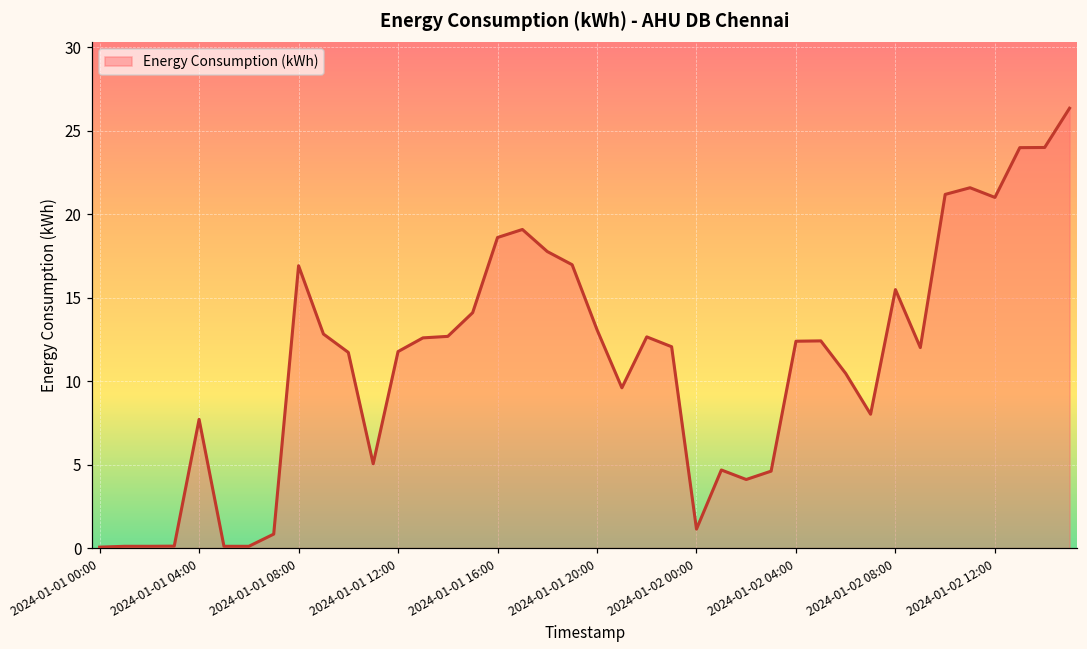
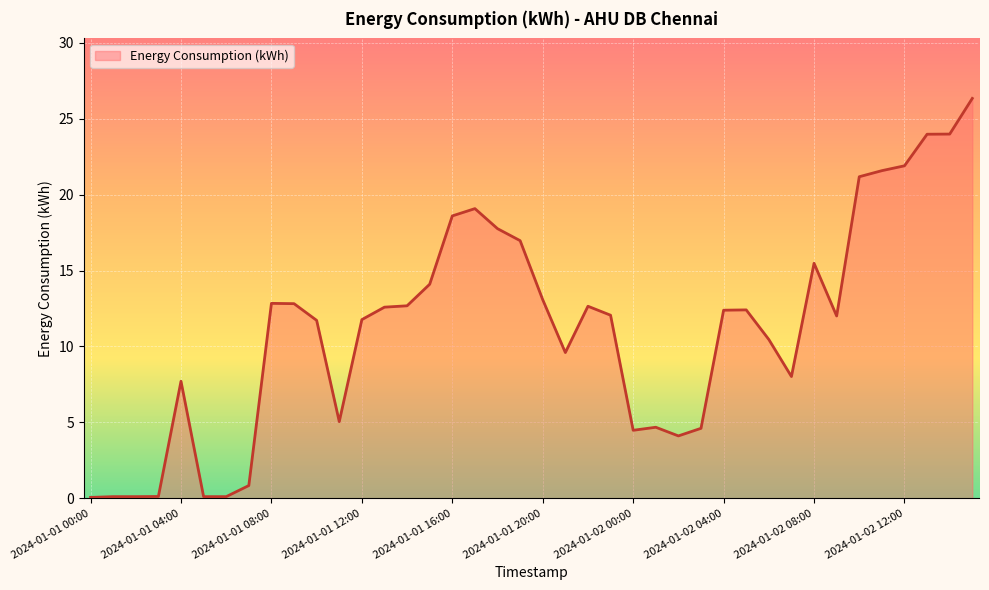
  {
    "2024-01-01 00:00": 0.1,
    "2024-01-01 04:00": 7.7,
-   "2024-01-01 08:00": 16.9,
+   "2024-01-01 08:00": 12.8,
    "2024-01-01 12:00": 11.8,
    "2024-01-01 16:00": 18.6,
    "2024-01-01 20:00": 13.1,
-   "2024-01-02 00:00": 1.1,
+   "2024-01-02 00:00": 4.5,
    "2024-01-02 04:00": 12.4,
    "2024-01-02 08:00": 15.5,
-   "2024-01-02 12:00": 21.0
+   "2024-01-02 12:00": 21.9
  }
